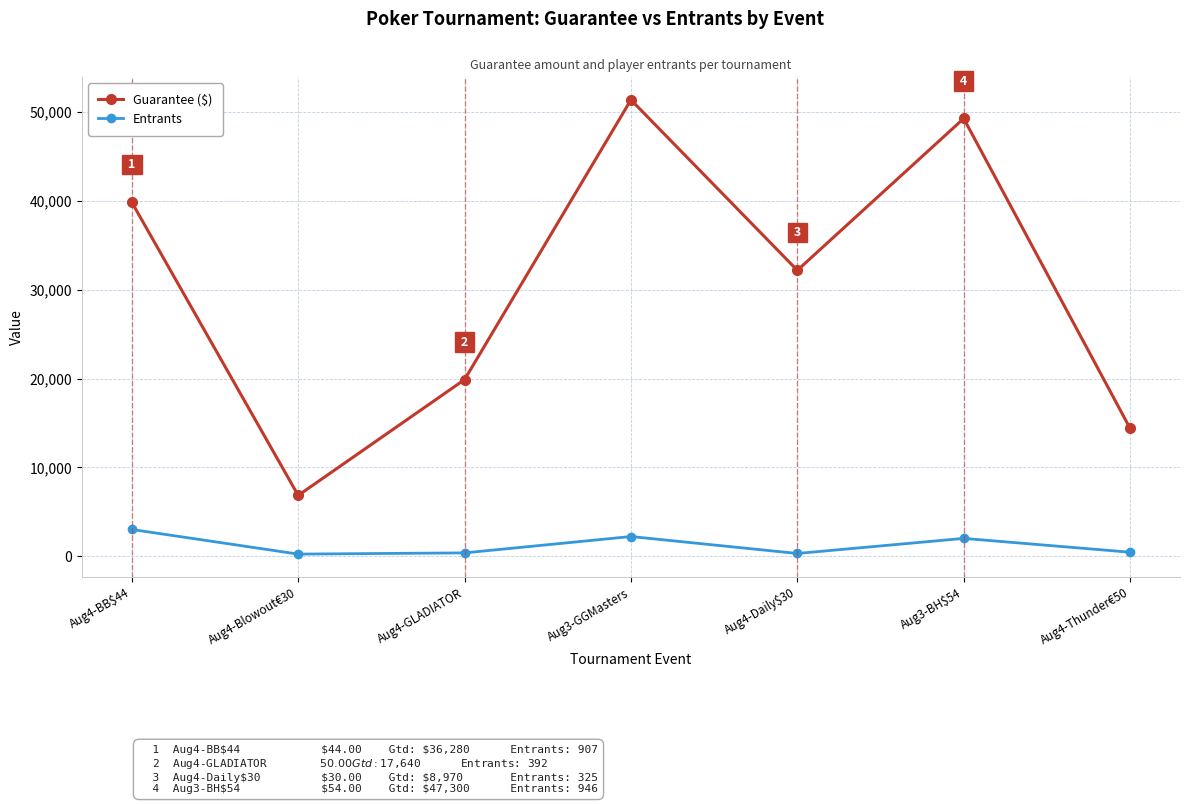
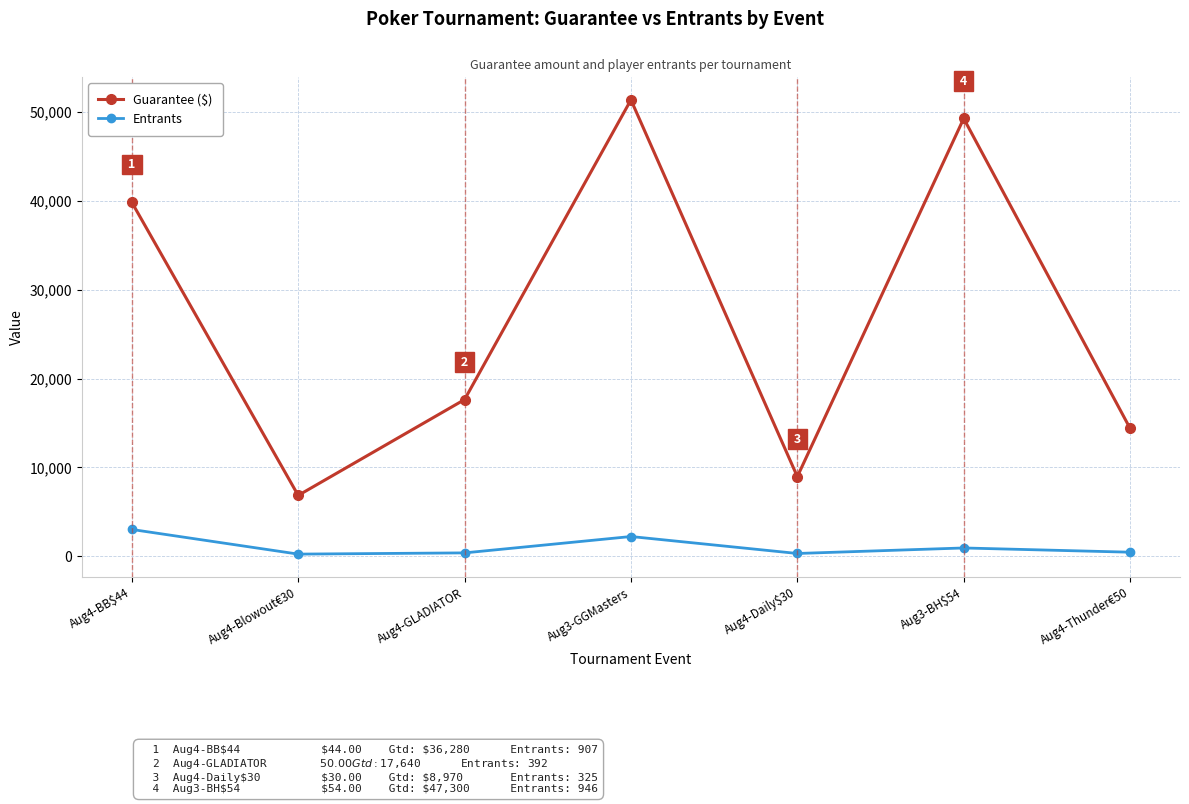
  {
    "Guarantee ($)": {
      "Aug4-BB$44": "40,000",
      "Aug4-Blowout€30": "7,000",
-     "Aug4-GLADIATOR": "20,000",
+     "Aug4-GLADIATOR": "18,000",
      "Aug3-GGMasters": "51,000",
-     "Aug4-Daily$30": "32,000",
+     "Aug4-Daily$30": "9,000",
      "Aug3-BH$54": "49,000",
      "Aug4-Thunder€50": "14,000"
    },
    "Entrants": {
      "Aug4-BB$44": "3,000",
      "Aug4-Blowout€30": "0",
      "Aug4-GLADIATOR": "0",
      "Aug3-GGMasters": "2,000",
      "Aug4-Daily$30": "0",
-     "Aug3-BH$54": "2,000",
+     "Aug3-BH$54": "1,000",
      "Aug4-Thunder€50": "0"
    }
  }
